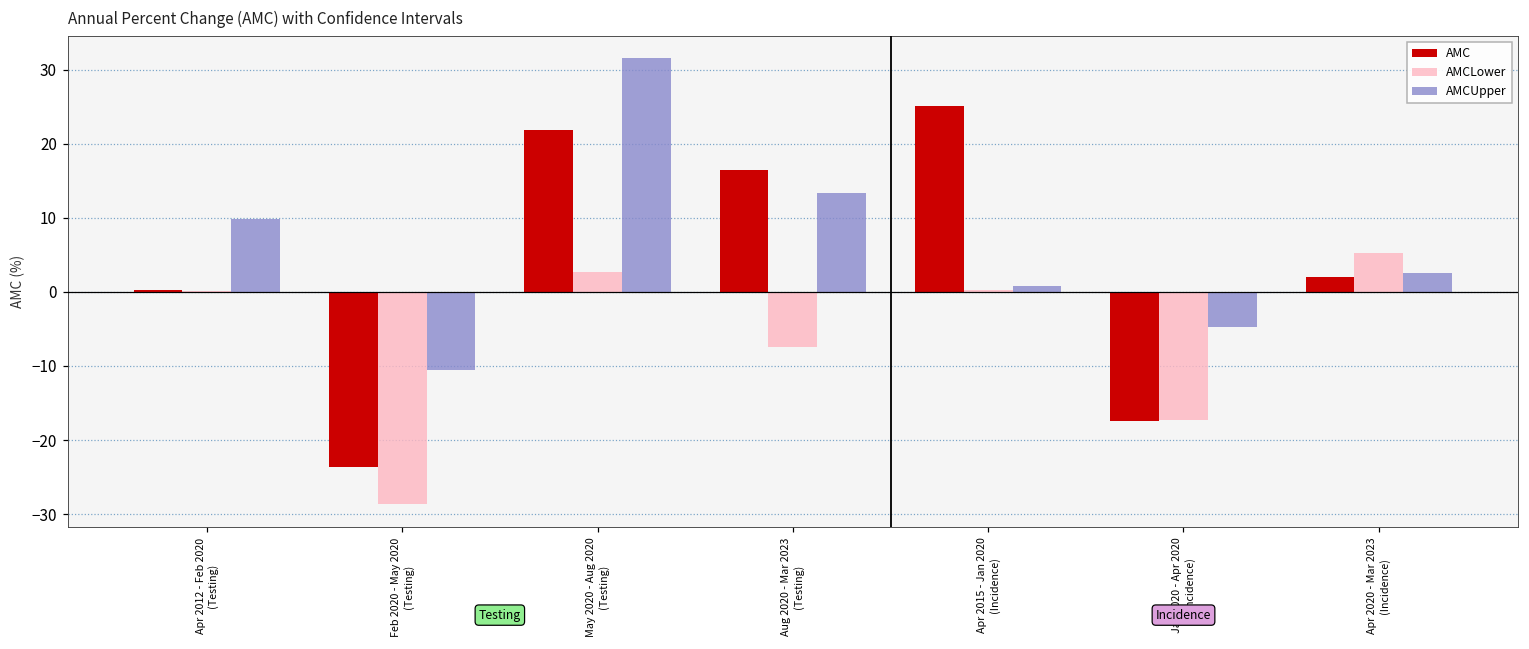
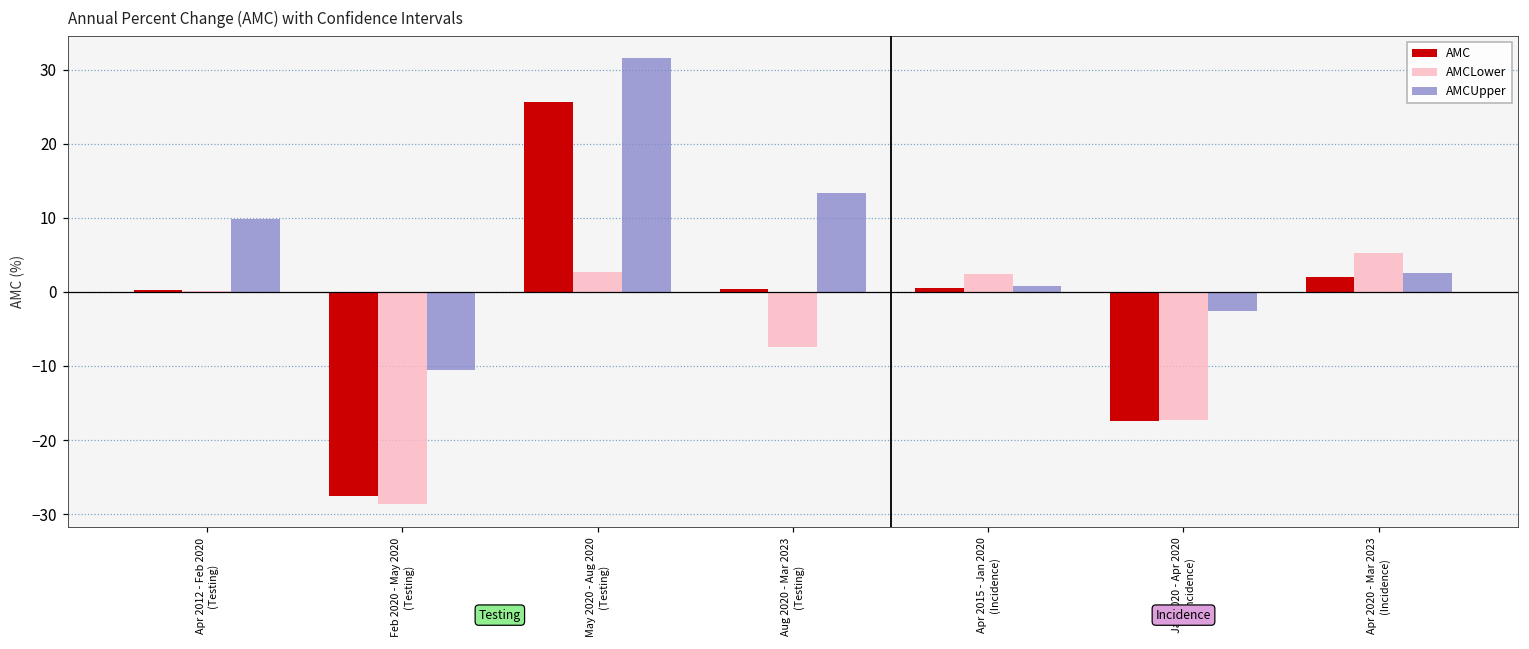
  {
    "AMC": {
-     "Feb 2020 - May 2020 (Testing)": -24,
-     "May 2020 - Aug 2020 (Testing)": 22,
-     "Aug 2020 - Mar 2023 (Testing)": 16,
-     "Apr 2015 - Jan 2020 (Incidence)": 25,
+     "Feb 2020 - May 2020 (Testing)": -28,
+     "May 2020 - Aug 2020 (Testing)": 26,
+     "Aug 2020 - Mar 2023 (Testing)": 0,
+     "Apr 2015 - Jan 2020 (Incidence)": 1,
      "Jan 2020 - Apr 2020 (Incidence)": -17,
      "Apr 2020 - Mar 2023 (Incidence)": 2
    },
    "AMCLower": {
      "Feb 2020 - May 2020 (Testing)": -29,
      "May 2020 - Aug 2020 (Testing)": 3,
      "Aug 2020 - Mar 2023 (Testing)": -7,
-     "Apr 2015 - Jan 2020 (Incidence)": 0,
+     "Apr 2015 - Jan 2020 (Incidence)": 2,
      "Jan 2020 - Apr 2020 (Incidence)": -17,
      "Apr 2020 - Mar 2023 (Incidence)": 5
    },
    "AMCUpper": {
      "Apr 2012 - Feb 2020 (Testing)": 10,
      "Feb 2020 - May 2020 (Testing)": -11,
      "May 2020 - Aug 2020 (Testing)": 32,
      "Aug 2020 - Mar 2023 (Testing)": 13,
      "Apr 2015 - Jan 2020 (Incidence)": 1,
-     "Jan 2020 - Apr 2020 (Incidence)": -5,
+     "Jan 2020 - Apr 2020 (Incidence)": -3,
      "Apr 2020 - Mar 2023 (Incidence)": 3
    }
  }
